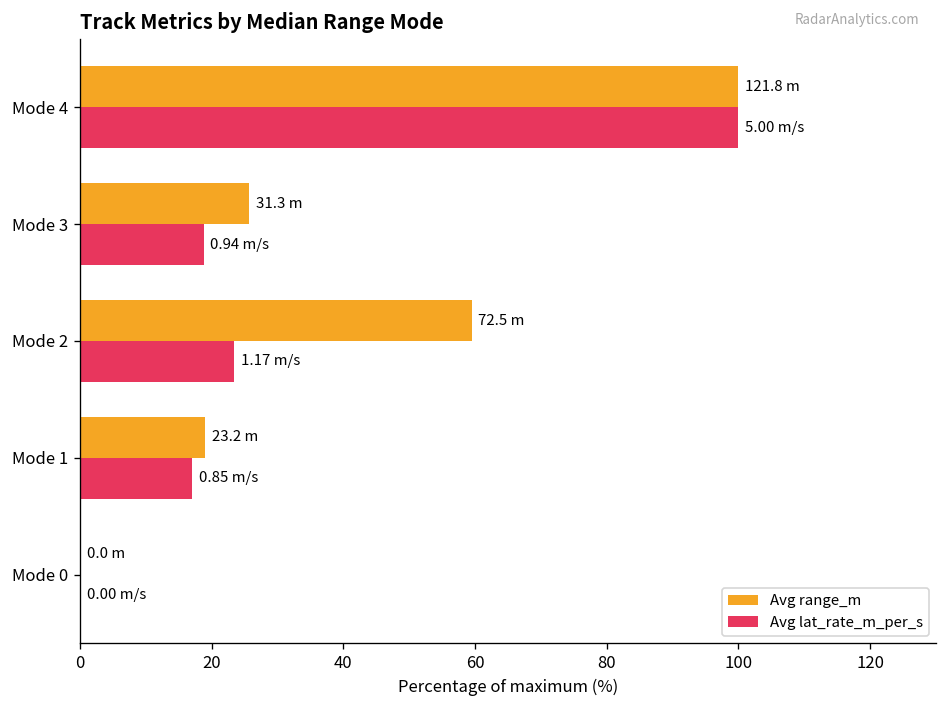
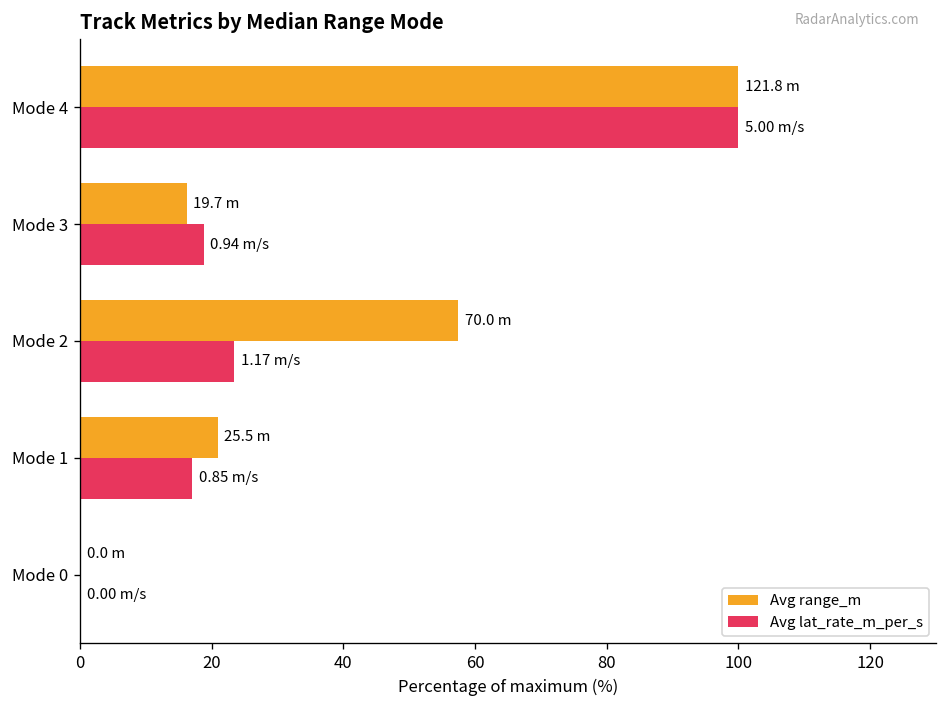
  {
    "Avg range_m": {
-     "Mode 3": 31.3,
-     "Mode 2": 72.5,
-     "Mode 1": 23.2,
+     "Mode 3": 19.7,
+     "Mode 2": 70.0,
+     "Mode 1": 25.5,
      "Mode 0": 0.0
    },
    "Avg lat_rate_m_per_s": {
      "Mode 0": 0.00
    }
  }
